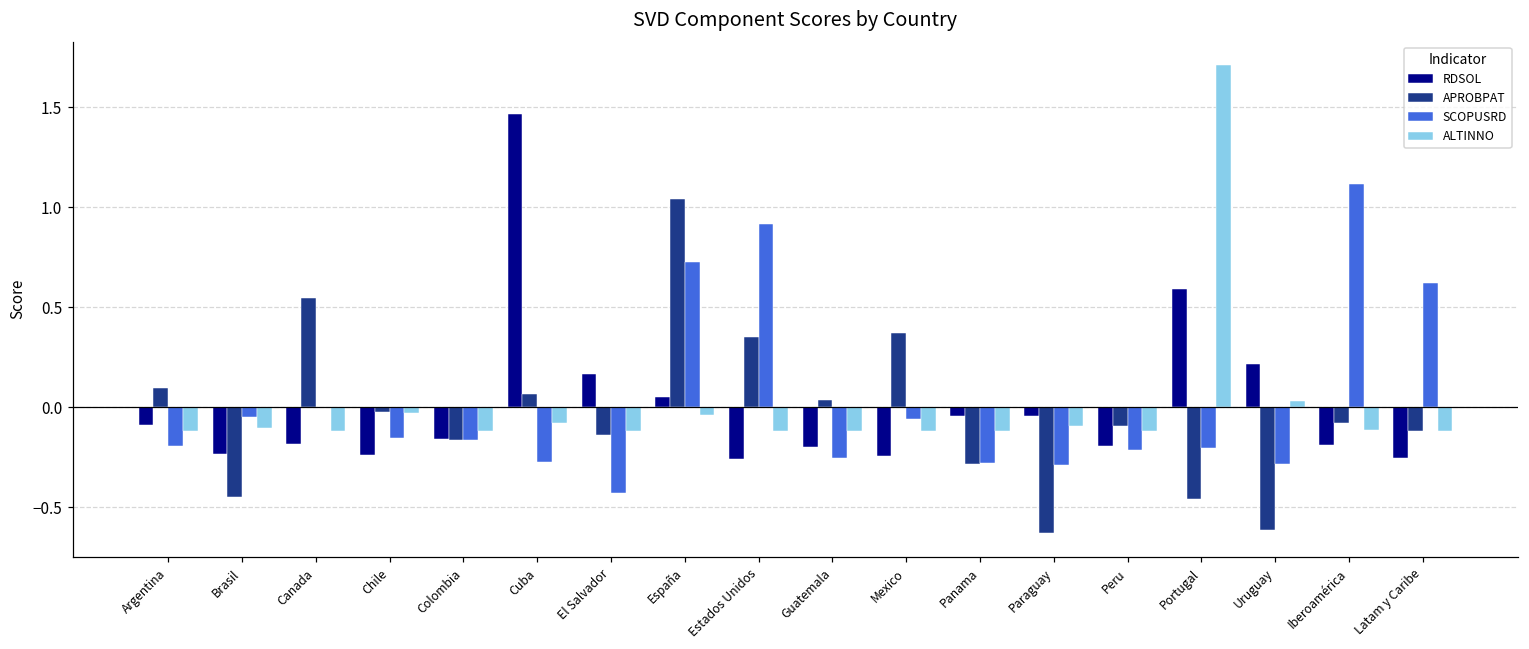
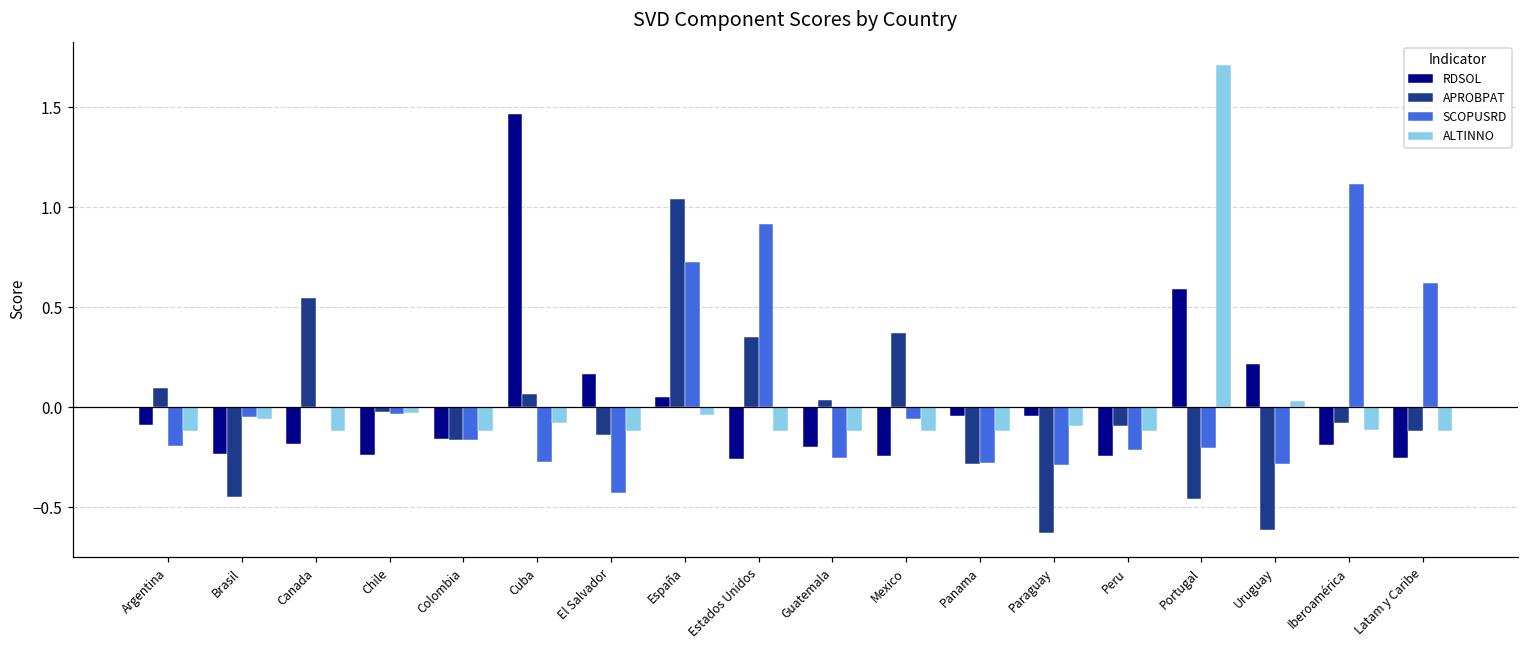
  {
    "RDSOL": {
      "Argentina": -0.09,
      "Brasil": -0.23,
      "Canada": -0.18,
      "Chile": -0.24,
      "Colombia": -0.16,
      "Cuba": 1.47,
      "El Salvador": 0.17,
      "España": 0.05,
      "Estados Unidos": -0.26,
      "Guatemala": -0.20,
      "Mexico": -0.24,
      "Panama": -0.04,
      "Paraguay": -0.04,
-     "Peru": -0.19,
+     "Peru": -0.25,
      "Portugal": 0.59,
      "Uruguay": 0.22,
      "Iberoamérica": -0.19,
      "Latam y Caribe": -0.25
    },
    "APROBPAT": {
      "Argentina": 0.09,
      "Brasil": -0.45,
      "Canada": 0.55,
      "Chile": -0.03,
      "Colombia": -0.16,
      "Cuba": 0.07,
      "El Salvador": -0.14,
      "España": 1.04,
      "Estados Unidos": 0.35,
      "Guatemala": 0.04,
      "Mexico": 0.37,
      "Panama": -0.28,
      "Paraguay": -0.63,
      "Peru": -0.09,
      "Portugal": -0.46,
      "Uruguay": -0.61,
      "Iberoamérica": -0.08,
      "Latam y Caribe": -0.12
    },
    "SCOPUSRD": {
      "Argentina": -0.19,
      "Brasil": -0.05,
-     "Chile": -0.15,
+     "Chile": -0.03,
      "Colombia": -0.16,
      "Cuba": -0.28,
      "El Salvador": -0.43,
      "España": 0.73,
      "Estados Unidos": 0.92,
      "Guatemala": -0.26,
      "Mexico": -0.06,
      "Panama": -0.28,
      "Paraguay": -0.29,
      "Peru": -0.22,
      "Portugal": -0.21,
      "Uruguay": -0.28,
      "Iberoamérica": 1.12,
      "Latam y Caribe": 0.62
    },
    "ALTINNO": {
      "Argentina": -0.12,
-     "Brasil": -0.10,
+     "Brasil": -0.06,
      "Canada": -0.12,
      "Chile": -0.03,
      "Colombia": -0.12,
      "Cuba": -0.08,
      "El Salvador": -0.12,
      "España": -0.04,
      "Estados Unidos": -0.12,
      "Guatemala": -0.12,
      "Mexico": -0.12,
      "Panama": -0.12,
      "Paraguay": -0.09,
      "Peru": -0.12,
      "Portugal": 1.71,
      "Uruguay": 0.03,
      "Iberoamérica": -0.11,
      "Latam y Caribe": -0.12
    }
  }
